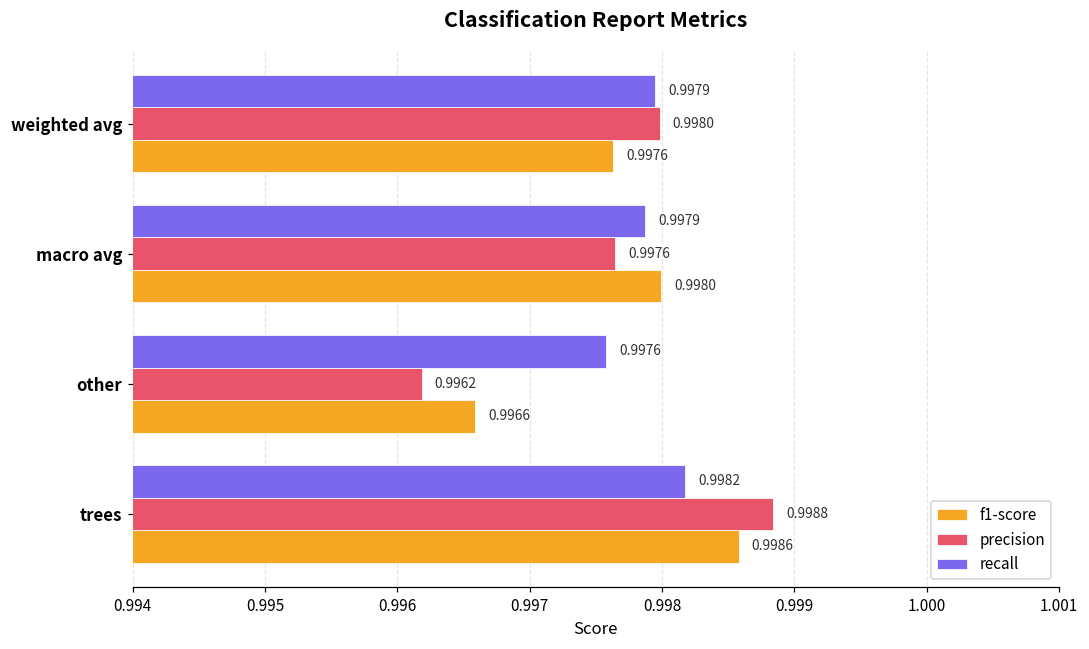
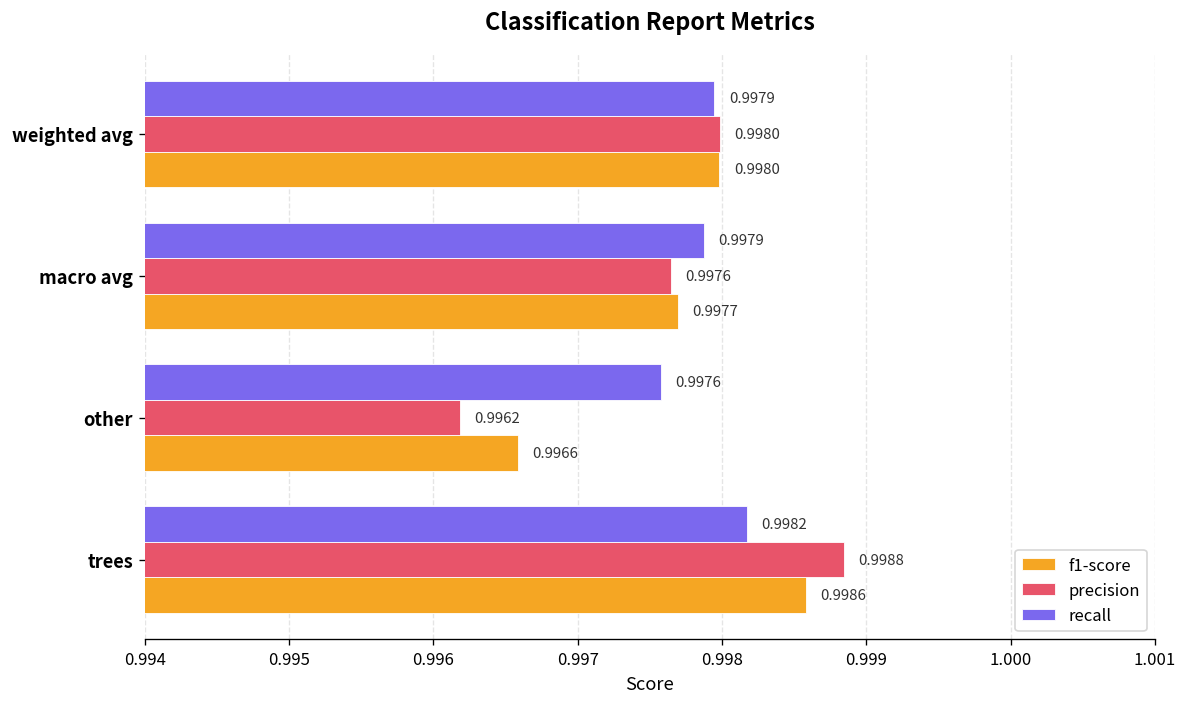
  {
    "f1-score": {
-     "weighted avg": 0.9976,
-     "macro avg": 0.9980,
+     "weighted avg": 0.9980,
+     "macro avg": 0.9977,
      "other": 0.9966,
      "trees": 0.9986
    },
    "precision": {
      "weighted avg": 0.9980,
      "macro avg": 0.9976,
      "other": 0.9962,
      "trees": 0.9988
    },
    "recall": {
      "weighted avg": 0.9979,
      "macro avg": 0.9979,
      "other": 0.9976,
      "trees": 0.9982
    }
  }
